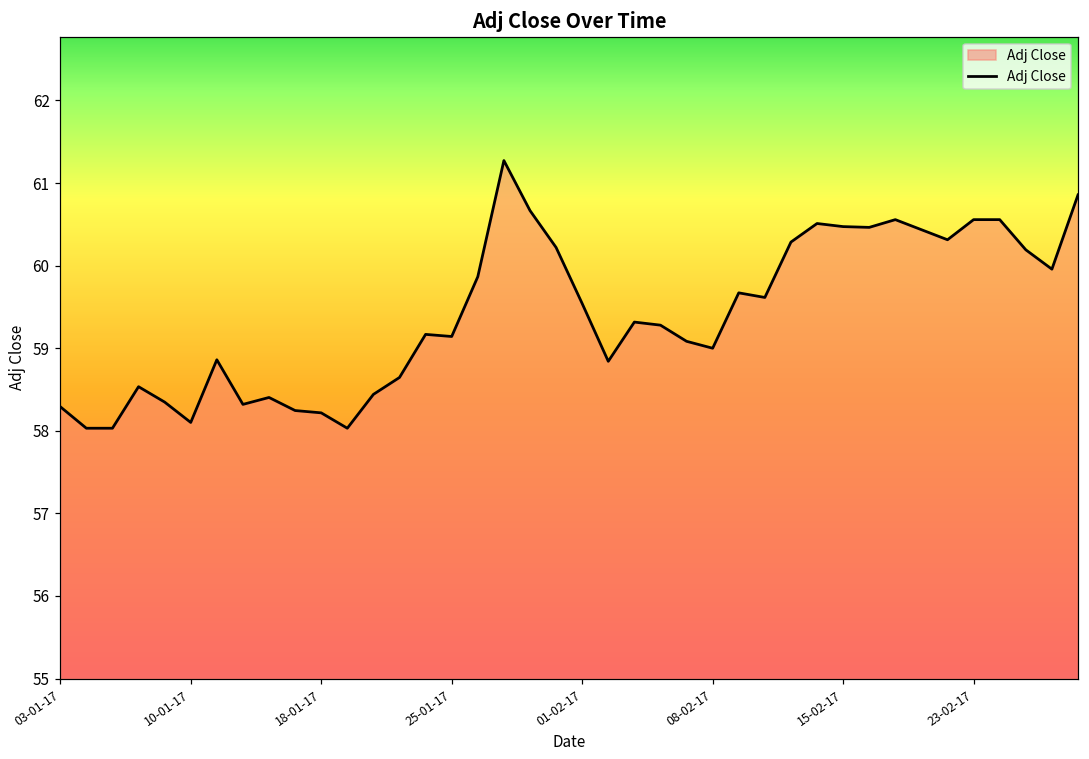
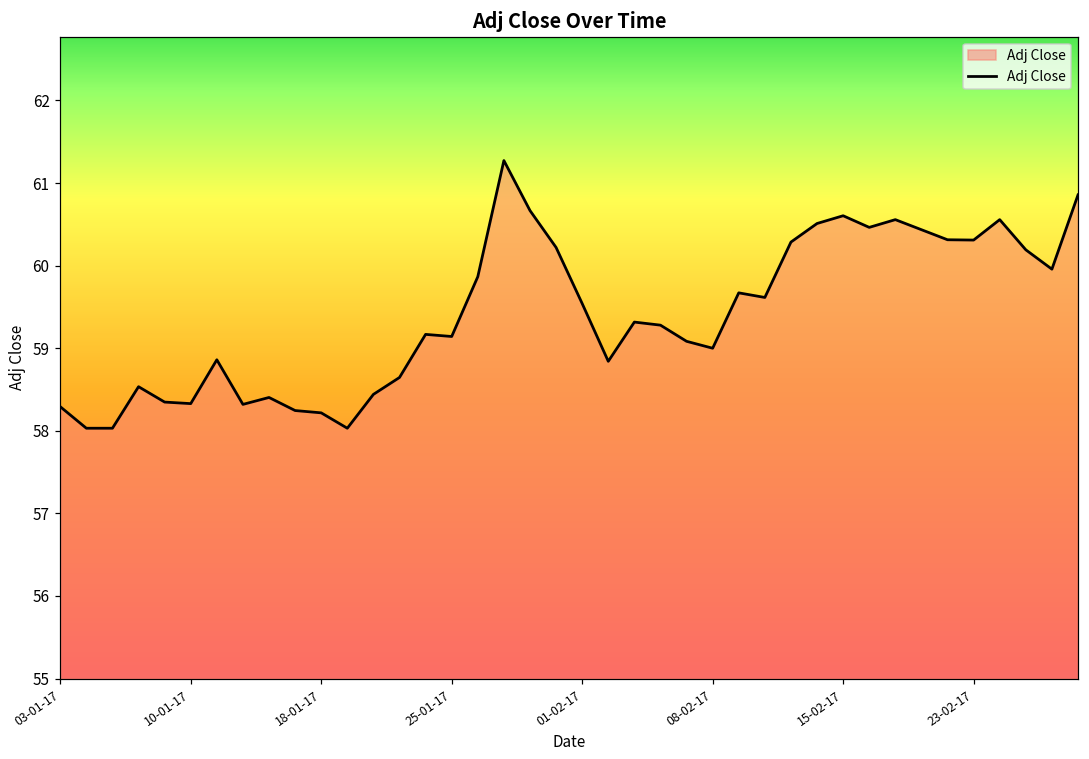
  {
    "03-01-17": 58.3,
-   "10-01-17": 58.1,
+   "10-01-17": 58.3,
    "18-01-17": 58.2,
    "25-01-17": 59.1,
    "01-02-17": 59.5,
    "08-02-17": 59.0,
-   "15-02-17": 60.5,
-   "23-02-17": 60.6
+   "15-02-17": 60.6,
+   "23-02-17": 60.3
  }
